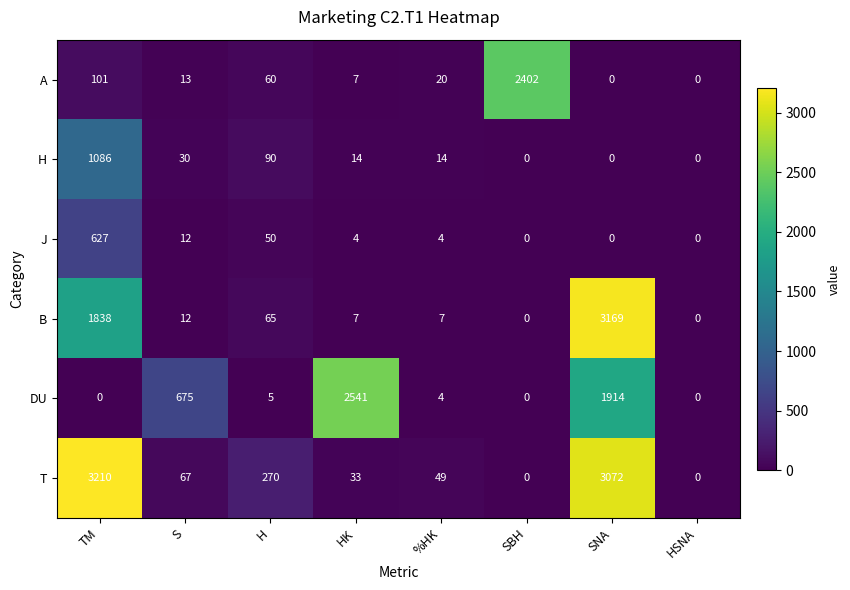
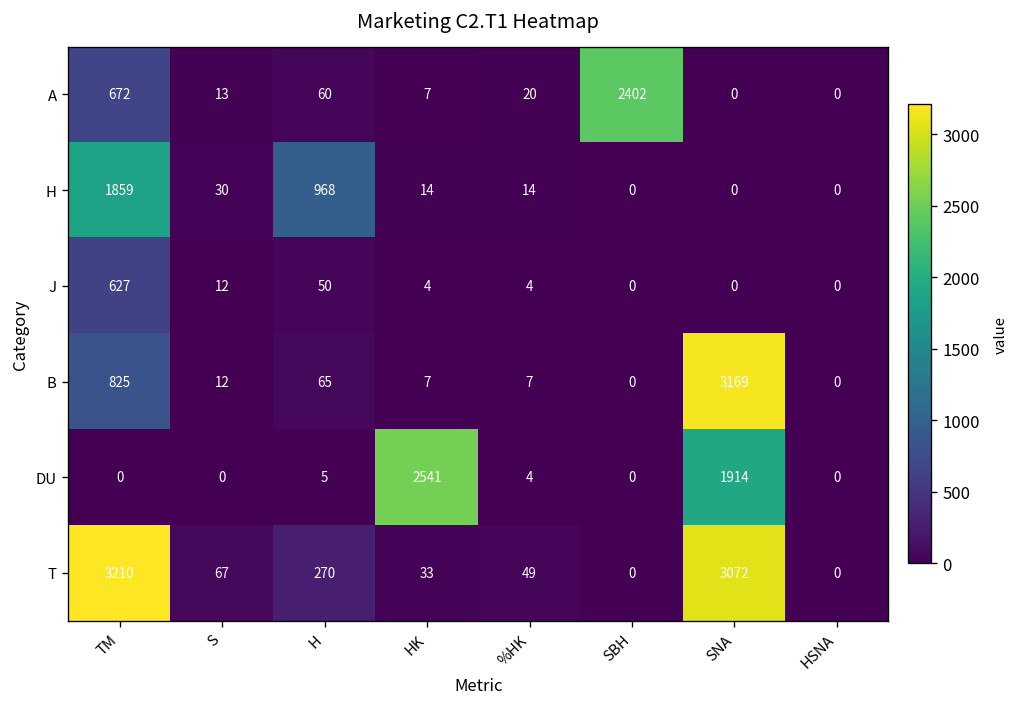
  {
    "A": {
-     "TM": 101,
+     "TM": 672,
      "S": 13,
      "H": 60,
      "HK": 7,
      "%HK": 20,
      "SBH": 2402,
      "SNA": 0,
      "HSNA": 0
    },
    "H": {
-     "TM": 1086,
+     "TM": 1859,
      "S": 30,
-     "H": 90,
+     "H": 968,
      "HK": 14,
      "%HK": 14,
      "SBH": 0,
      "SNA": 0,
      "HSNA": 0
    },
    "J": {
      "TM": 627,
      "S": 12,
      "H": 50,
      "HK": 4,
      "%HK": 4,
      "SBH": 0,
      "SNA": 0,
      "HSNA": 0
    },
    "B": {
-     "TM": 1838,
+     "TM": 825,
      "S": 12,
      "H": 65,
      "HK": 7,
      "%HK": 7,
      "SBH": 0,
      "SNA": 3169,
      "HSNA": 0
    },
    "DU": {
      "TM": 0,
-     "S": 675,
+     "S": 0,
      "H": 5,
      "HK": 2541,
      "%HK": 4,
      "SBH": 0,
      "SNA": 1914,
      "HSNA": 0
    },
    "T": {
      "TM": 3210,
      "S": 67,
      "H": 270,
      "HK": 33,
      "%HK": 49,
      "SBH": 0,
      "SNA": 3072,
      "HSNA": 0
    }
  }
